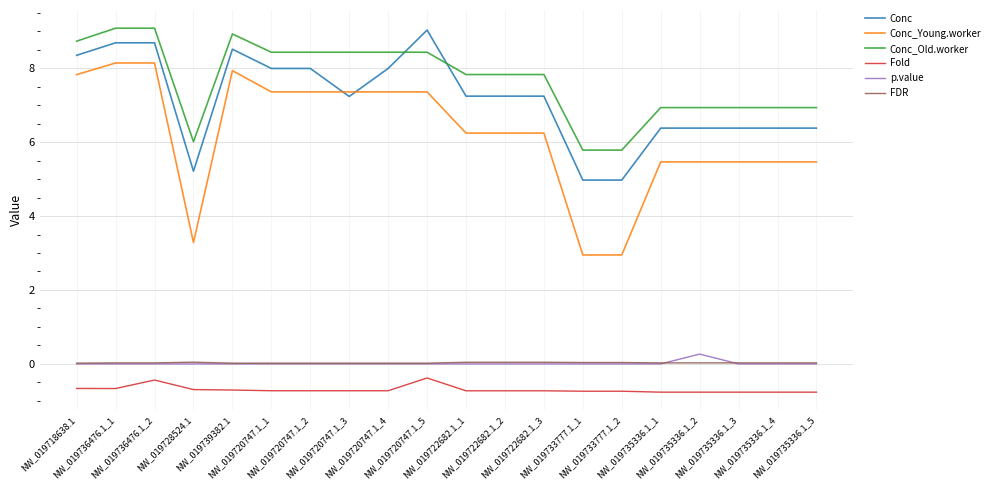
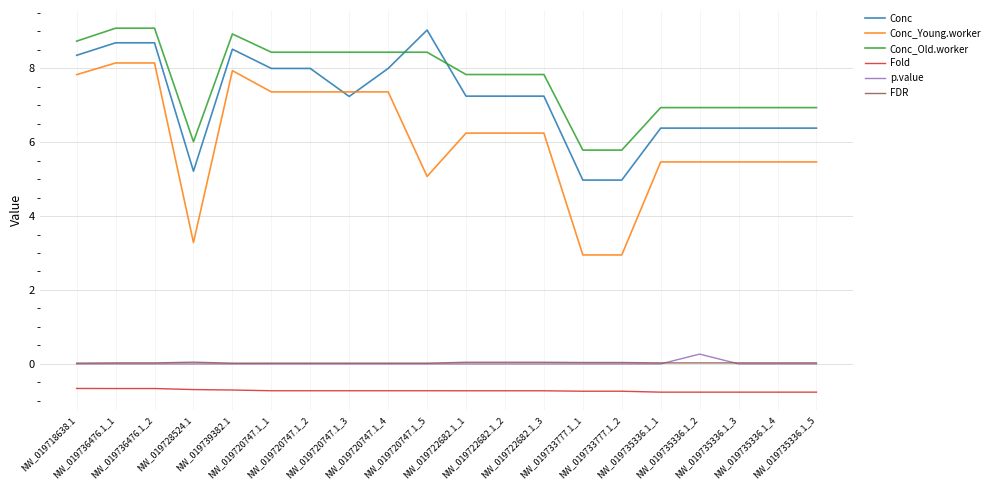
  {
    "Conc": {
      "NW_019718638.1": 8.3,
      "NW_019736476.1_1": 8.7,
      "NW_019736476.1_2": 8.7,
      "NW_019728524.1": 5.2,
      "NW_019739382.1": 8.5,
      "NW_019720747.1_1": 8.0,
      "NW_019720747.1_2": 8.0,
      "NW_019720747.1_3": 7.2,
      "NW_019720747.1_4": 8.0,
      "NW_019720747.1_5": 9.0,
      "NW_019722682.1_1": 7.2,
      "NW_019722682.1_2": 7.2,
      "NW_019722682.1_3": 7.2,
      "NW_019733777.1_1": 5.0,
      "NW_019733777.1_2": 5.0,
      "NW_019735336.1_1": 6.4,
      "NW_019735336.1_2": 6.4,
      "NW_019735336.1_3": 6.4,
      "NW_019735336.1_4": 6.4,
      "NW_019735336.1_5": 6.4
    },
    "Conc_Young.worker": {
      "NW_019718638.1": 7.8,
      "NW_019736476.1_1": 8.1,
      "NW_019736476.1_2": 8.1,
      "NW_019728524.1": 3.3,
      "NW_019739382.1": 7.9,
      "NW_019720747.1_1": 7.4,
      "NW_019720747.1_2": 7.4,
      "NW_019720747.1_3": 7.4,
      "NW_019720747.1_4": 7.4,
-     "NW_019720747.1_5": 7.4,
+     "NW_019720747.1_5": 5.1,
      "NW_019722682.1_1": 6.2,
      "NW_019722682.1_2": 6.2,
      "NW_019722682.1_3": 6.2,
      "NW_019733777.1_1": 2.9,
      "NW_019733777.1_2": 2.9,
      "NW_019735336.1_1": 5.5,
      "NW_019735336.1_2": 5.5,
      "NW_019735336.1_3": 5.5,
      "NW_019735336.1_4": 5.5,
      "NW_019735336.1_5": 5.5
    },
    "Conc_Old.worker": {
      "NW_019718638.1": 8.7,
      "NW_019736476.1_1": 9.1,
      "NW_019736476.1_2": 9.1,
      "NW_019728524.1": 6.0,
      "NW_019739382.1": 8.9,
      "NW_019720747.1_1": 8.4,
      "NW_019720747.1_2": 8.4,
      "NW_019720747.1_3": 8.4,
      "NW_019720747.1_4": 8.4,
      "NW_019720747.1_5": 8.4,
      "NW_019722682.1_1": 7.8,
      "NW_019722682.1_2": 7.8,
      "NW_019722682.1_3": 7.8,
      "NW_019733777.1_1": 5.8,
      "NW_019733777.1_2": 5.8,
      "NW_019735336.1_1": 6.9,
      "NW_019735336.1_2": 6.9,
      "NW_019735336.1_3": 6.9,
      "NW_019735336.1_4": 6.9,
      "NW_019735336.1_5": 6.9
    },
    "Fold": {
      "NW_019718638.1": -0.7,
      "NW_019736476.1_1": -0.7,
-     "NW_019736476.1_2": -0.4,
+     "NW_019736476.1_2": -0.7,
      "NW_019728524.1": -0.7,
      "NW_019739382.1": -0.7,
      "NW_019720747.1_1": -0.7,
      "NW_019720747.1_2": -0.7,
      "NW_019720747.1_3": -0.7,
      "NW_019720747.1_4": -0.7,
-     "NW_019720747.1_5": -0.4,
+     "NW_019720747.1_5": -0.7,
      "NW_019722682.1_1": -0.7,
      "NW_019722682.1_2": -0.7,
      "NW_019722682.1_3": -0.7,
      "NW_019733777.1_1": -0.7,
      "NW_019733777.1_2": -0.7,
      "NW_019735336.1_1": -0.8,
      "NW_019735336.1_2": -0.8,
      "NW_019735336.1_3": -0.8,
      "NW_019735336.1_4": -0.8,
      "NW_019735336.1_5": -0.8
    },
    "p.value": {
      "NW_019735336.1_2": 0.3
    },
    "FDR": {
      "NW_019735336.1_2": 0.0
    }
  }
